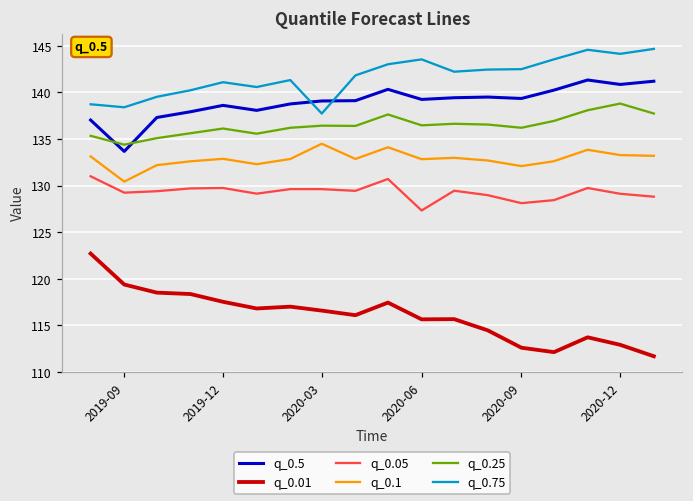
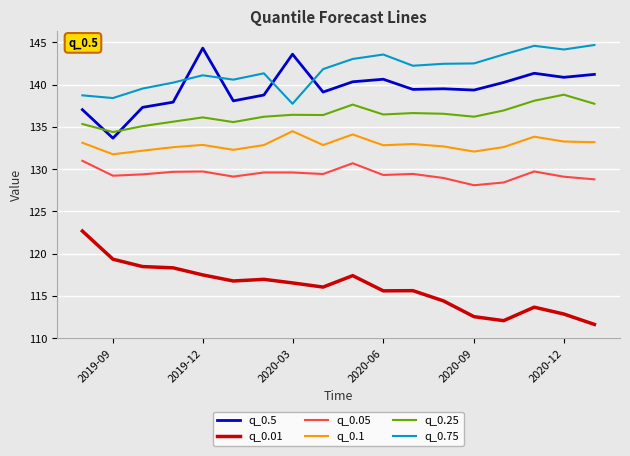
  {
    "q_0.5": {
      "2019-09": 134,
-     "2019-12": 139,
-     "2020-03": 139,
-     "2020-06": 139,
+     "2019-12": 144,
+     "2020-03": 144,
+     "2020-06": 141,
      "2020-09": 139,
      "2020-12": 141
    },
    "q_0.01": {
      "2019-09": 119,
      "2019-12": 118,
      "2020-03": 117,
      "2020-06": 116,
      "2020-09": 113,
      "2020-12": 113
    },
    "q_0.05": {
      "2019-09": 129,
      "2019-12": 130,
      "2020-03": 130,
-     "2020-06": 127,
+     "2020-06": 129,
      "2020-09": 128,
      "2020-12": 129
    },
    "q_0.1": {
-     "2019-09": 130,
+     "2019-09": 132,
      "2019-12": 133,
      "2020-03": 134,
      "2020-06": 133,
      "2020-09": 132,
      "2020-12": 133
    },
    "q_0.25": {
      "2019-09": 134,
      "2019-12": 136,
      "2020-03": 136,
      "2020-06": 136,
      "2020-09": 136,
      "2020-12": 139
    },
    "q_0.75": {
      "2019-09": 138,
      "2019-12": 141,
      "2020-03": 138,
      "2020-06": 144,
      "2020-09": 143,
      "2020-12": 144
    }
  }
